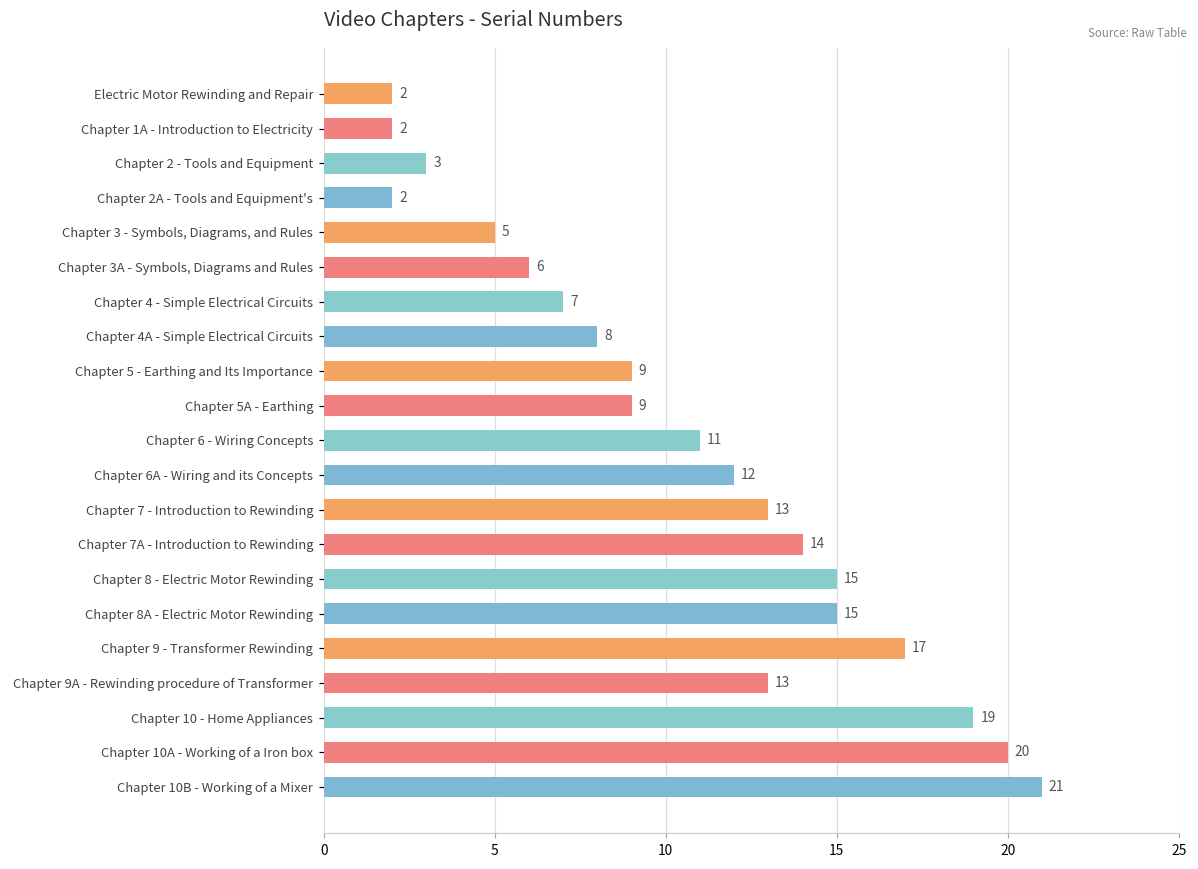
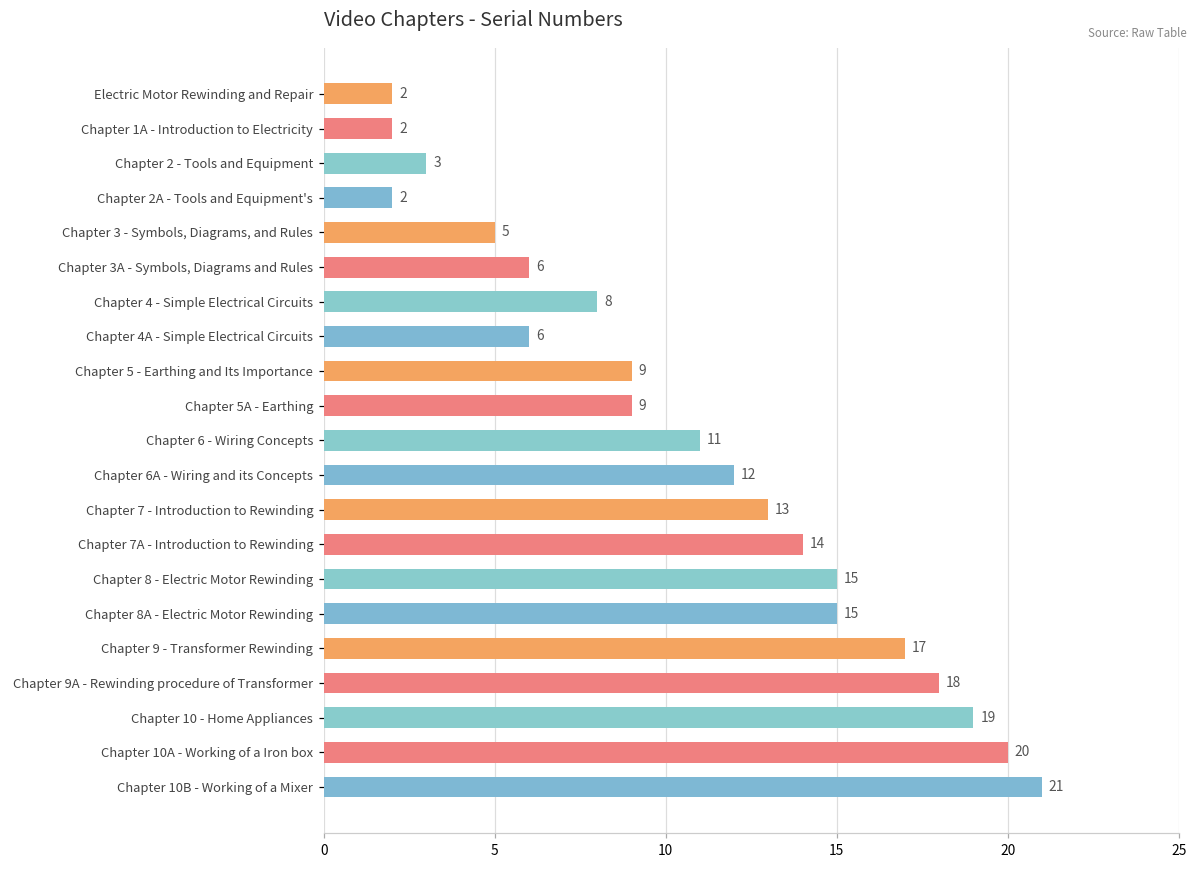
  {
    "Electric Motor Rewinding and Repair": 2,
    "Chapter 1A - Introduction to Electricity": 2,
    "Chapter 2 - Tools and Equipment": 3,
    "Chapter 2A - Tools and Equipment's": 2,
    "Chapter 3 - Symbols, Diagrams, and Rules": 5,
    "Chapter 3A - Symbols, Diagrams and Rules": 6,
-   "Chapter 4 - Simple Electrical Circuits": 7,
-   "Chapter 4A - Simple Electrical Circuits": 8,
+   "Chapter 4 - Simple Electrical Circuits": 8,
+   "Chapter 4A - Simple Electrical Circuits": 6,
    "Chapter 5 - Earthing and Its Importance": 9,
    "Chapter 5A - Earthing": 9,
    "Chapter 6 - Wiring Concepts": 11,
    "Chapter 6A - Wiring and its Concepts": 12,
    "Chapter 7 - Introduction to Rewinding": 13,
    "Chapter 7A - Introduction to Rewinding": 14,
    "Chapter 8 - Electric Motor Rewinding": 15,
    "Chapter 8A - Electric Motor Rewinding": 15,
    "Chapter 9 - Transformer Rewinding": 17,
-   "Chapter 9A - Rewinding procedure of Transformer": 13,
+   "Chapter 9A - Rewinding procedure of Transformer": 18,
    "Chapter 10 - Home Appliances": 19,
    "Chapter 10A - Working of a Iron box": 20,
    "Chapter 10B - Working of a Mixer": 21
  }
